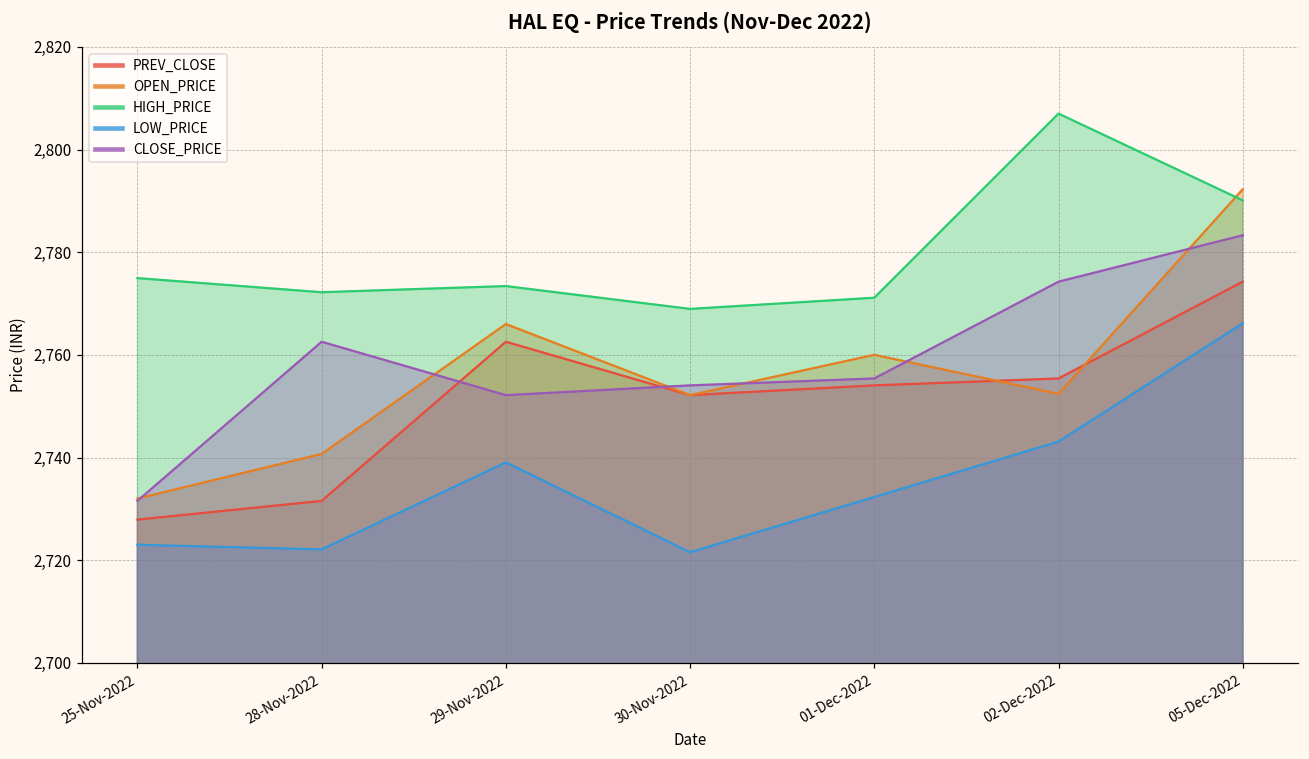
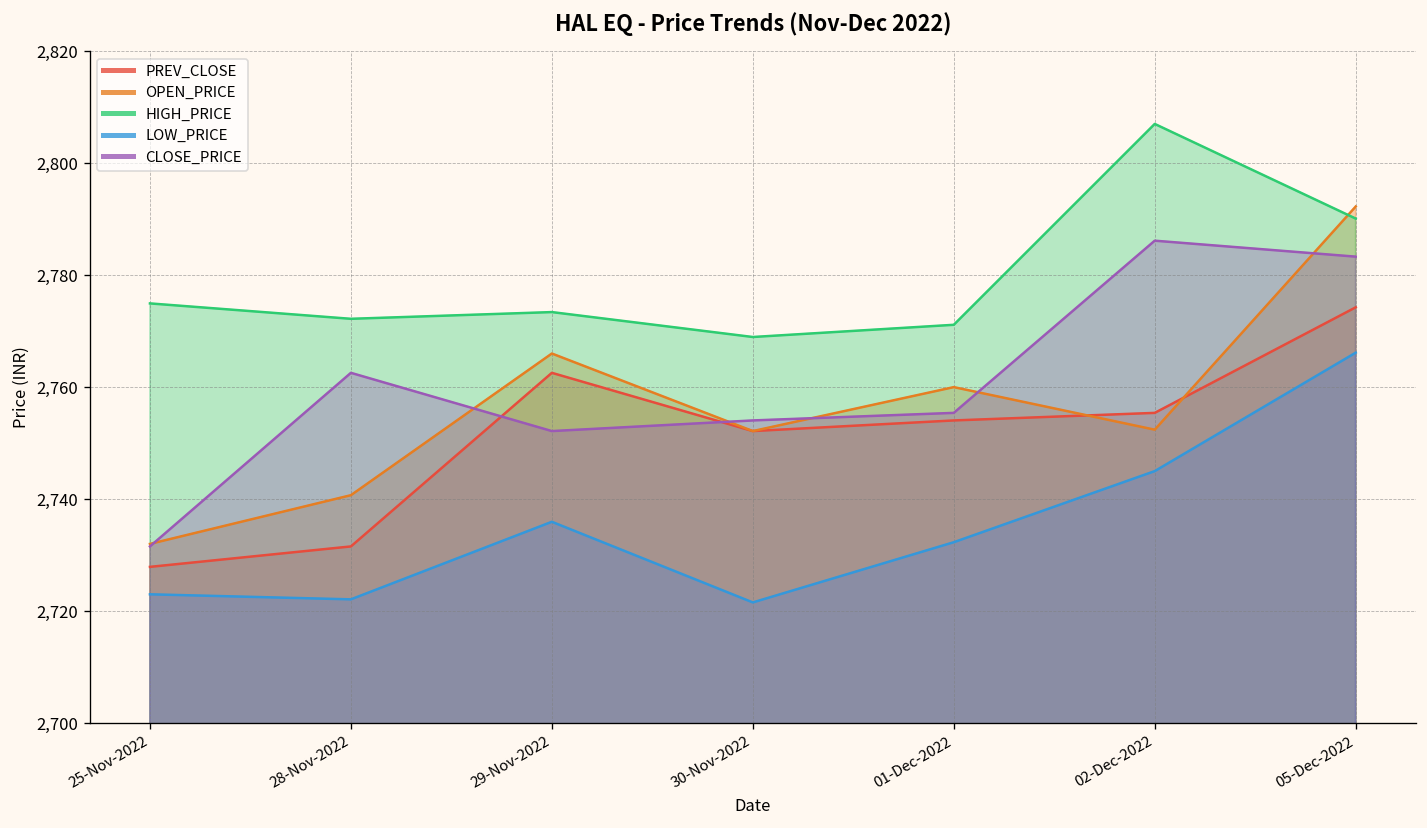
  {
    "HIGH_PRICE": {
      "25-Nov-2022": "2,775",
      "28-Nov-2022": "2,772",
      "29-Nov-2022": "2,773",
      "30-Nov-2022": "2,769",
      "01-Dec-2022": "2,771",
      "02-Dec-2022": "2,807",
      "05-Dec-2022": "2,790"
    },
    "LOW_PRICE": {
      "25-Nov-2022": "2,723",
      "28-Nov-2022": "2,722",
-     "29-Nov-2022": "2,739",
+     "29-Nov-2022": "2,736",
      "30-Nov-2022": "2,722",
      "01-Dec-2022": "2,732",
-     "02-Dec-2022": "2,743",
+     "02-Dec-2022": "2,745",
      "05-Dec-2022": "2,766"
    },
    "CLOSE_PRICE": {
      "28-Nov-2022": "2,763",
      "29-Nov-2022": "2,752",
      "30-Nov-2022": "2,754",
      "01-Dec-2022": "2,755",
-     "02-Dec-2022": "2,774",
+     "02-Dec-2022": "2,786",
      "05-Dec-2022": "2,783"
    }
  }
